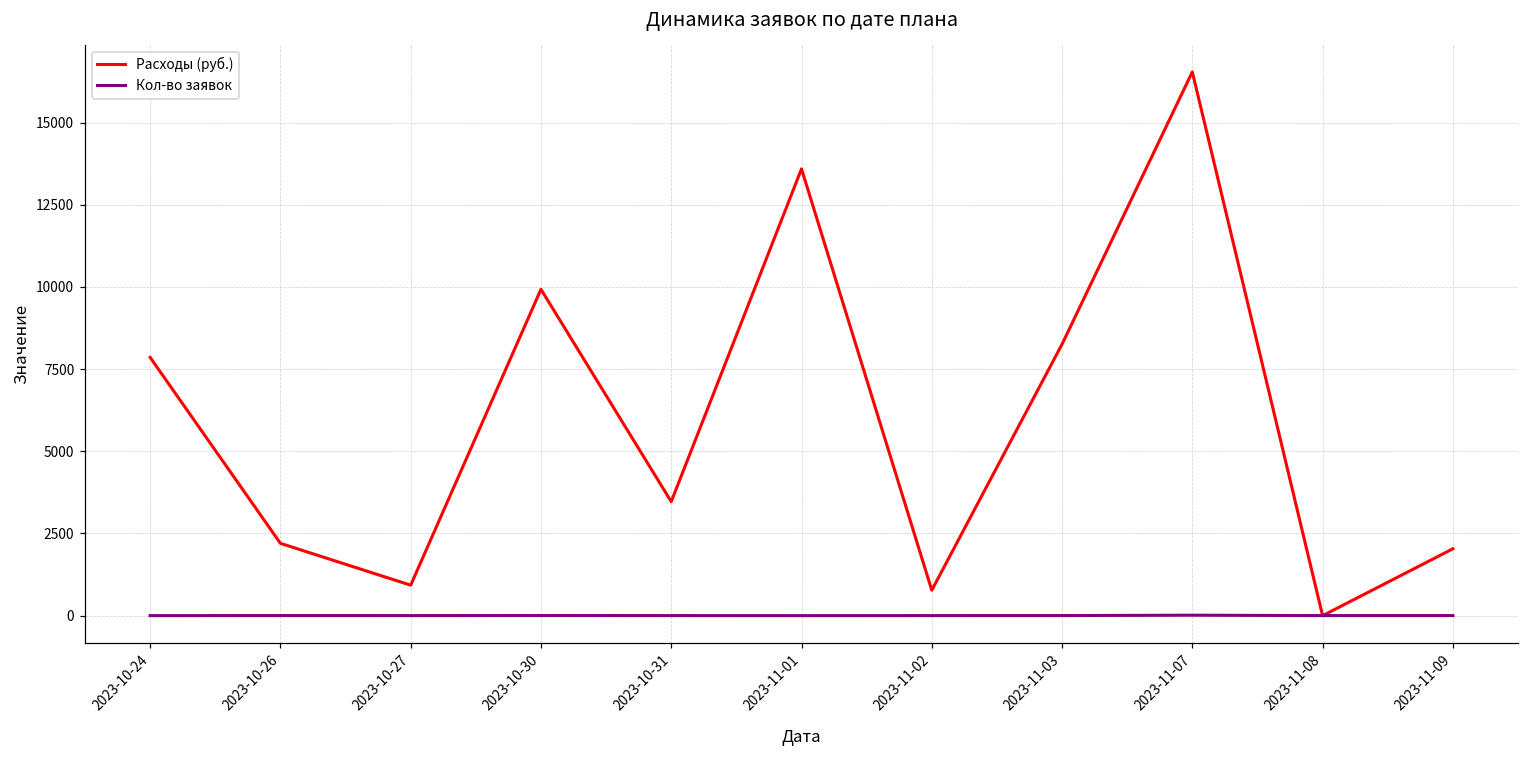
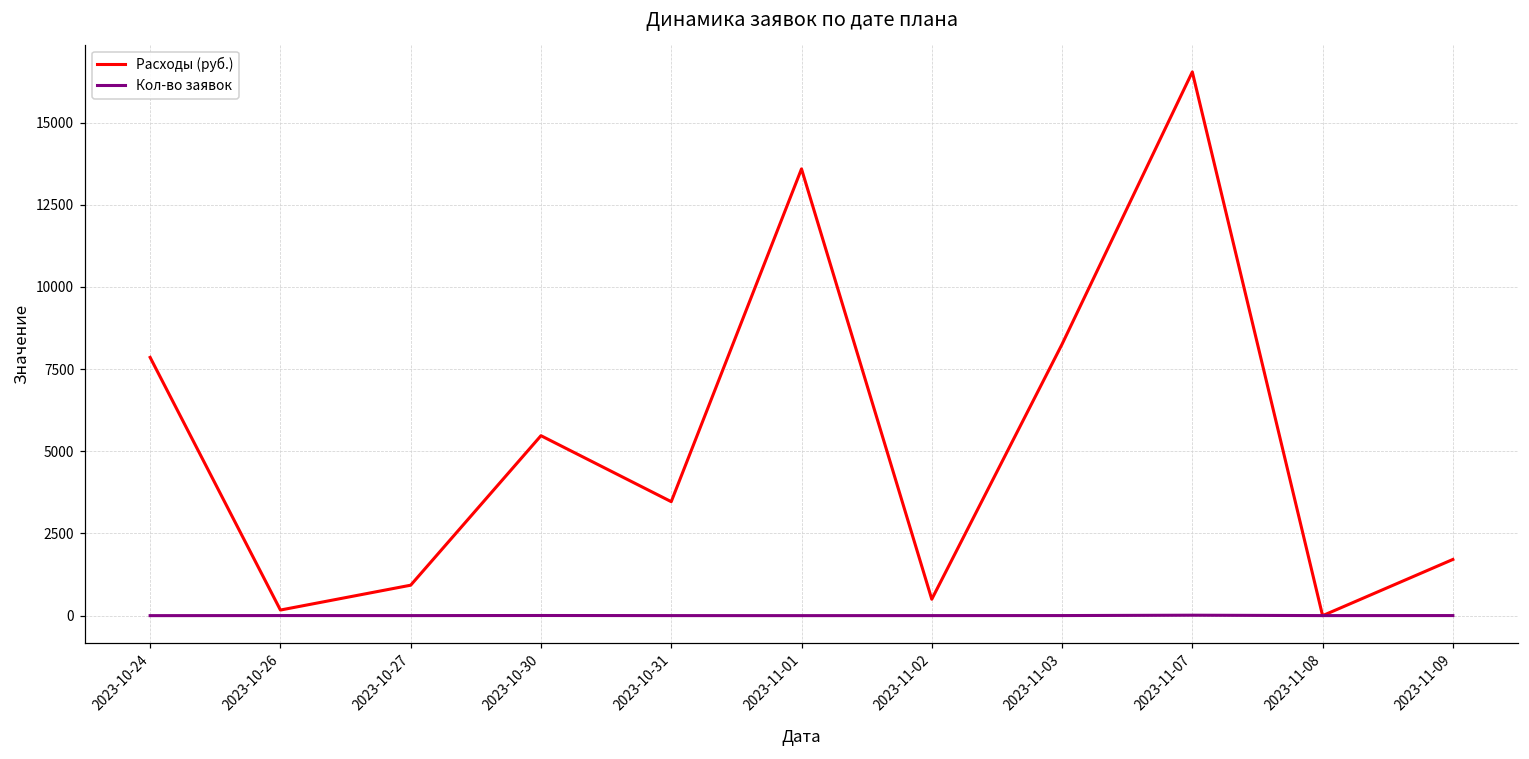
  {
    "Расходы (руб.)": {
      "2023-10-24": 7900,
-     "2023-10-26": 2200,
+     "2023-10-26": 200,
      "2023-10-27": 900,
-     "2023-10-30": 9900,
+     "2023-10-30": 5500,
      "2023-10-31": 3500,
      "2023-11-01": 13600,
-     "2023-11-02": 800,
+     "2023-11-02": 500,
      "2023-11-03": 8300,
      "2023-11-07": 16500,
-     "2023-11-09": 2000
+     "2023-11-09": 1700
    },
    "Кол-во заявок": {
      "2023-10-24": 0,
      "2023-10-26": 0,
      "2023-10-27": 0,
      "2023-10-30": 0,
      "2023-10-31": 0,
      "2023-11-01": 0,
      "2023-11-02": 0,
      "2023-11-03": 0,
      "2023-11-07": 0,
      "2023-11-09": 0
    }
  }
